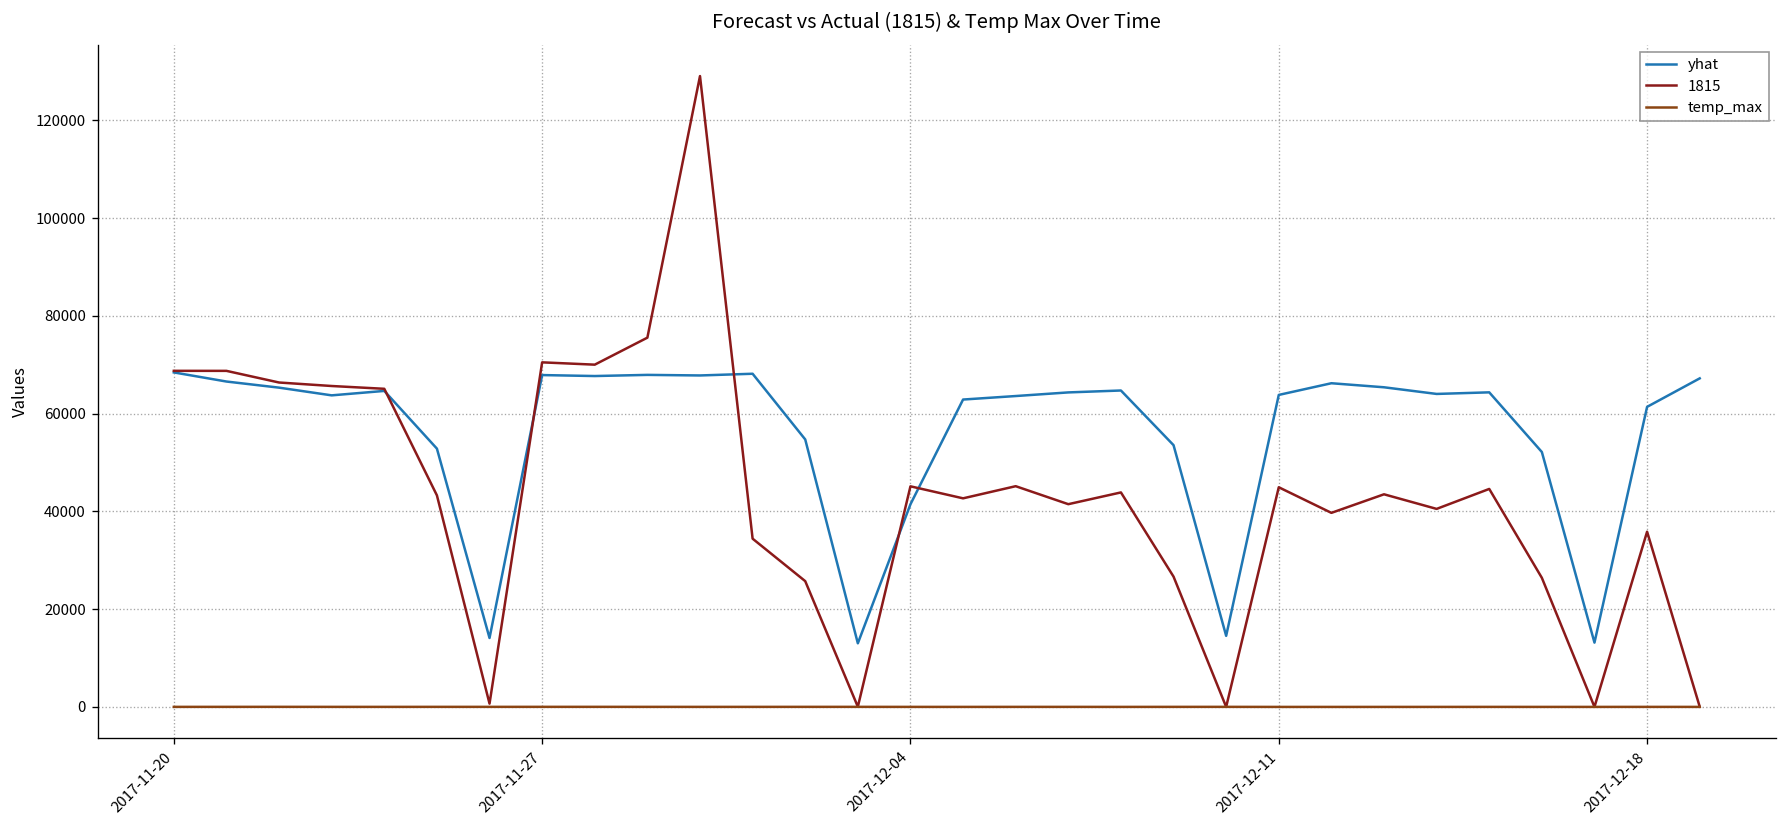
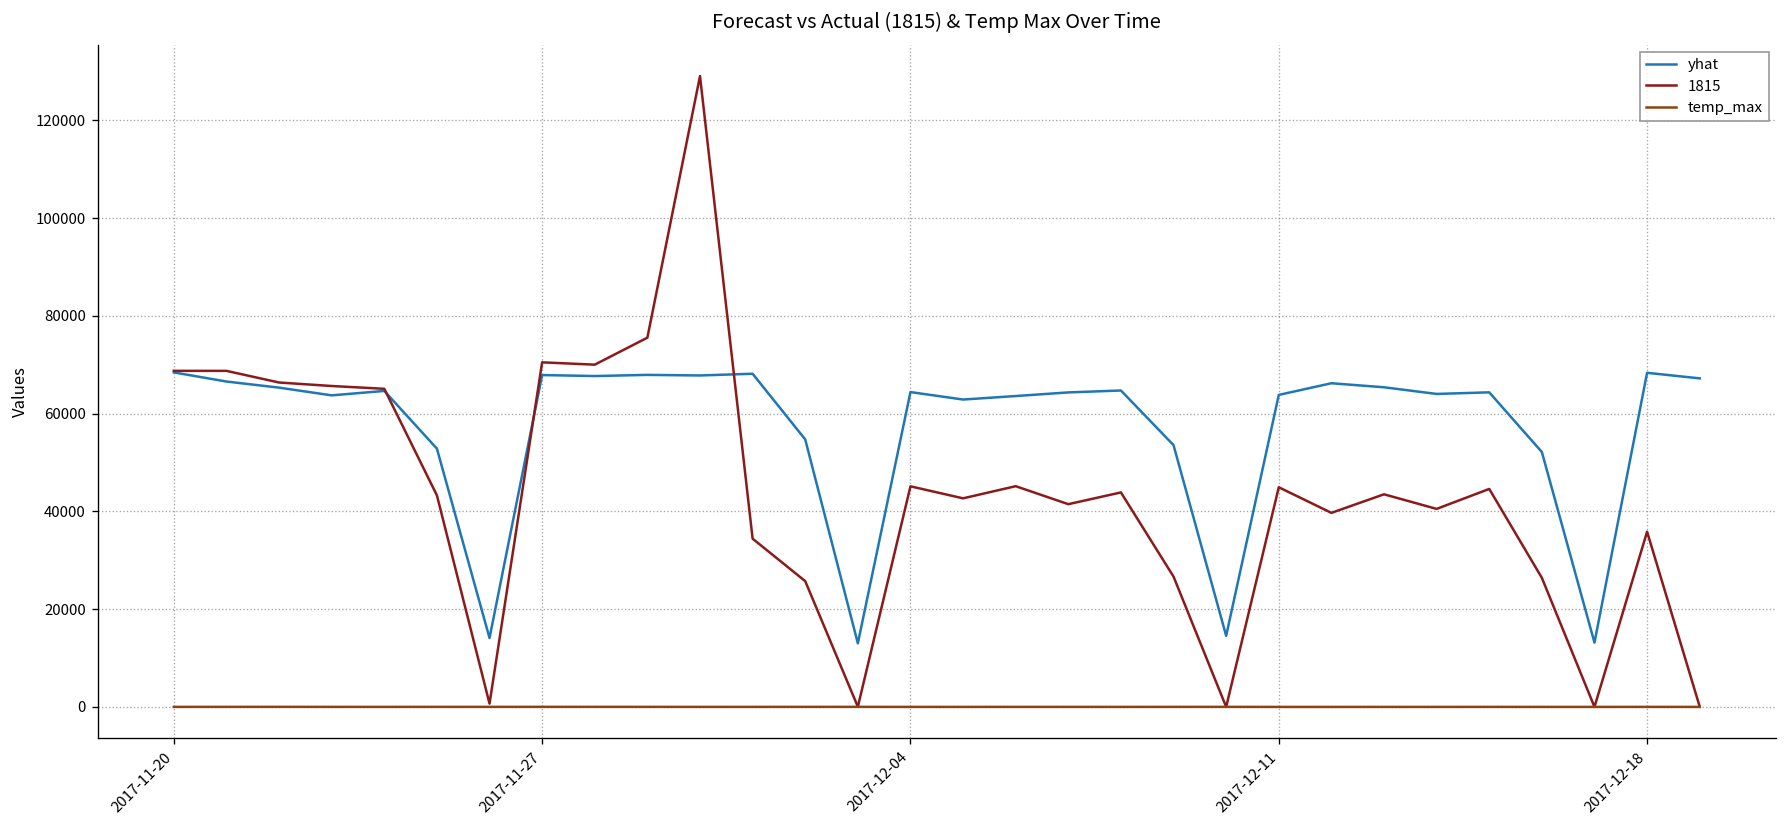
  {
    "yhat": {
      "2017-11-27": 68000,
-     "2017-12-04": 41000,
+     "2017-12-04": 64000,
      "2017-12-11": 64000,
-     "2017-12-18": 61000
+     "2017-12-18": 68000
    }
  }
